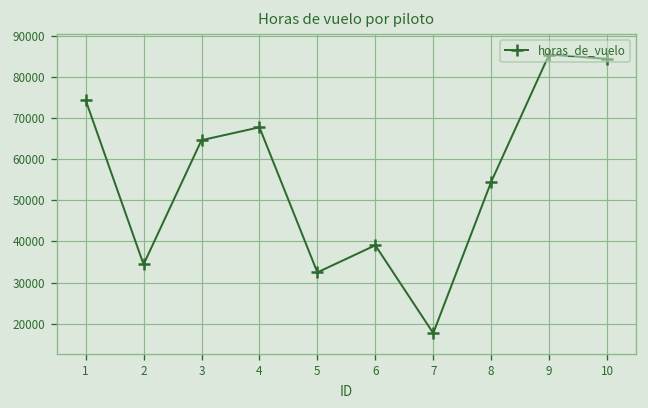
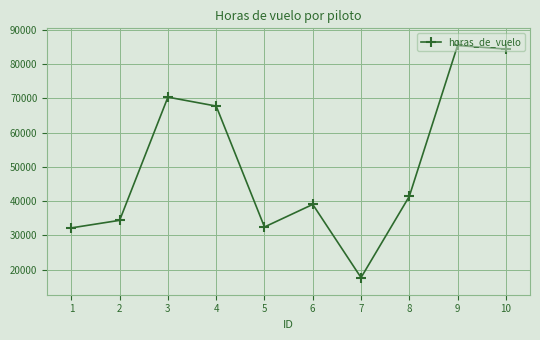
  {
-   "1": 74000,
+   "1": 32000,
    "2": 34000,
-   "3": 65000,
+   "3": 70000,
    "4": 68000,
    "5": 32000,
    "6": 39000,
    "7": 18000,
-   "8": 54000
+   "8": 41000
  }
